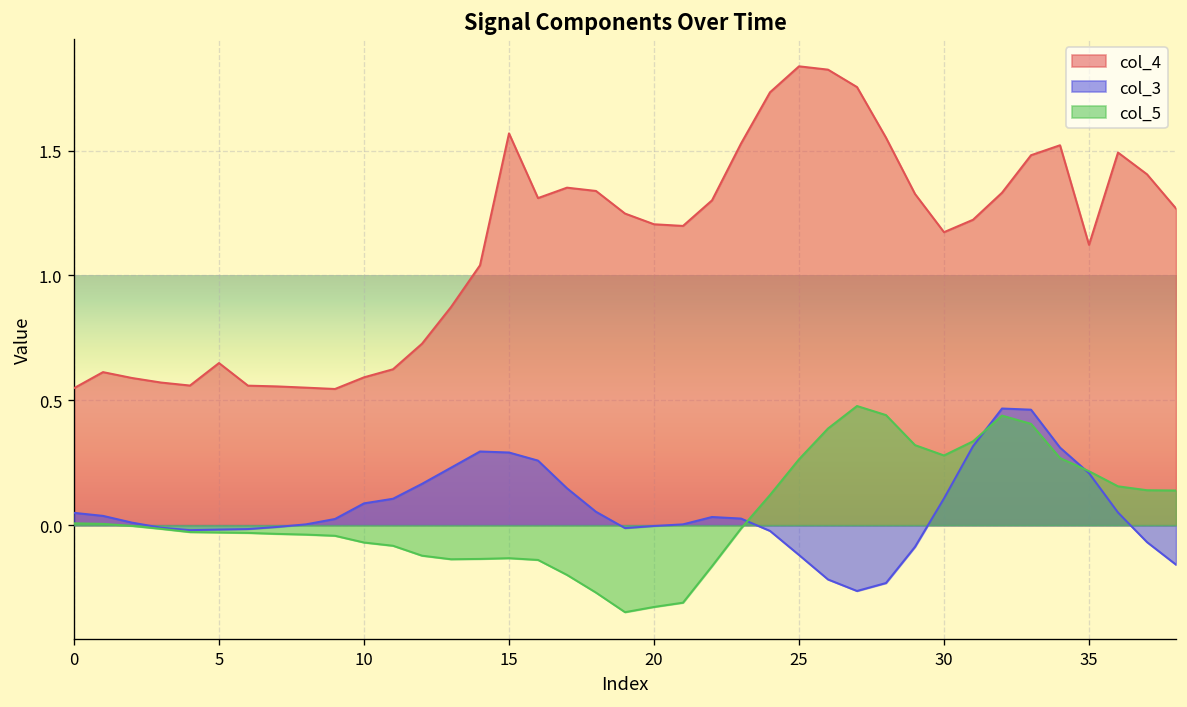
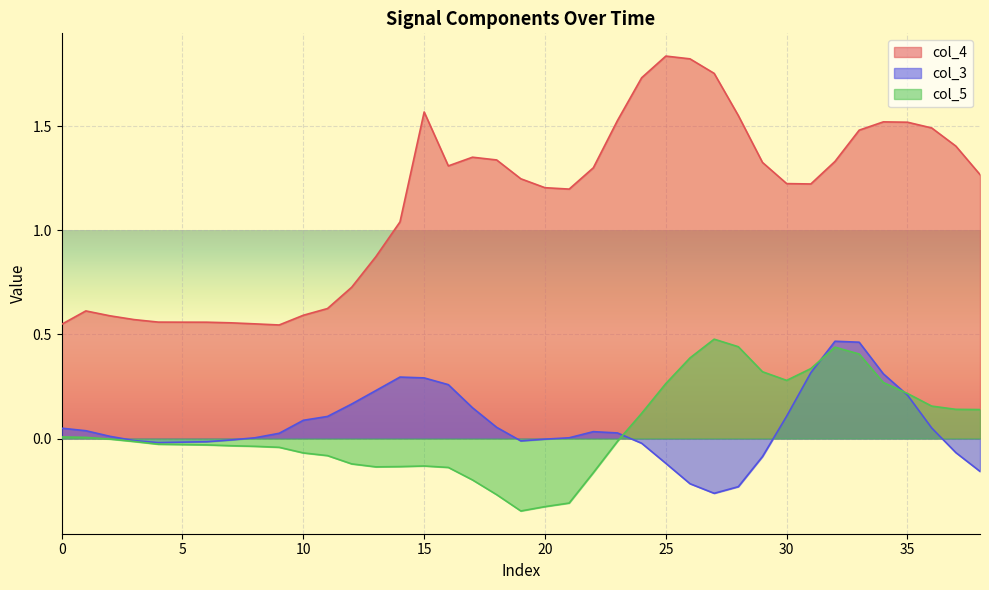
  {
    "col_4": {
      "0": 0.55,
-     "5": 0.65,
+     "5": 0.56,
      "10": 0.59,
      "15": 1.57,
      "20": 1.20,
      "25": 1.84,
-     "30": 1.17,
-     "35": 1.12
+     "30": 1.22,
+     "35": 1.52
    }
  }
